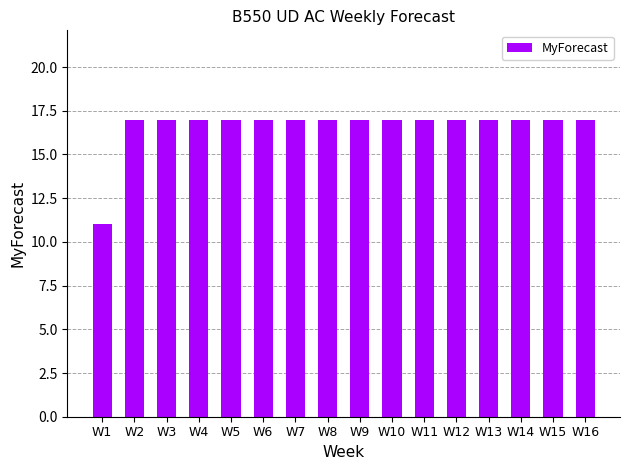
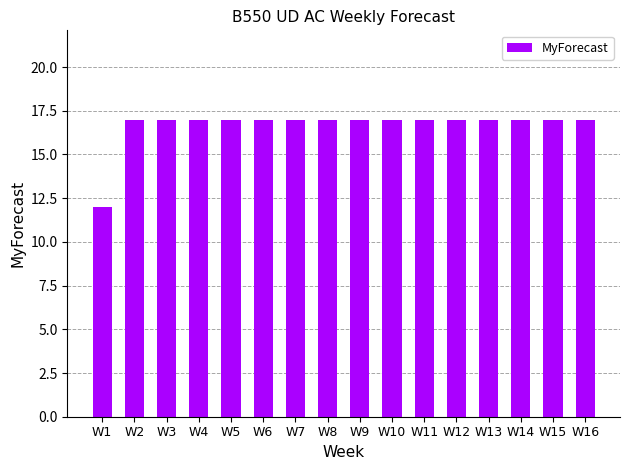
  {
-   "W1": 11,
+   "W1": 12,
    "W2": 17,
    "W3": 17,
    "W4": 17,
    "W5": 17,
    "W6": 17,
    "W7": 17,
    "W8": 17,
    "W9": 17,
    "W10": 17,
    "W11": 17,
    "W12": 17,
    "W13": 17,
    "W14": 17,
    "W15": 17,
    "W16": 17
  }
